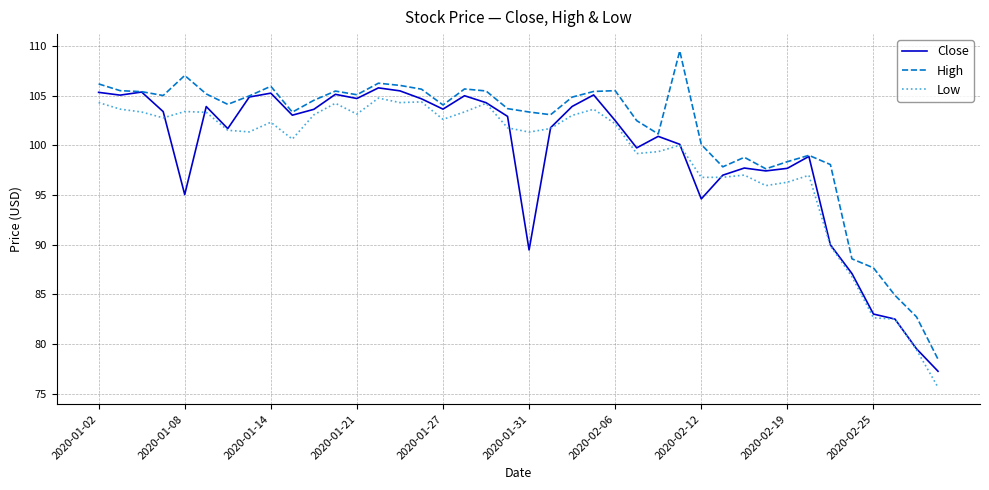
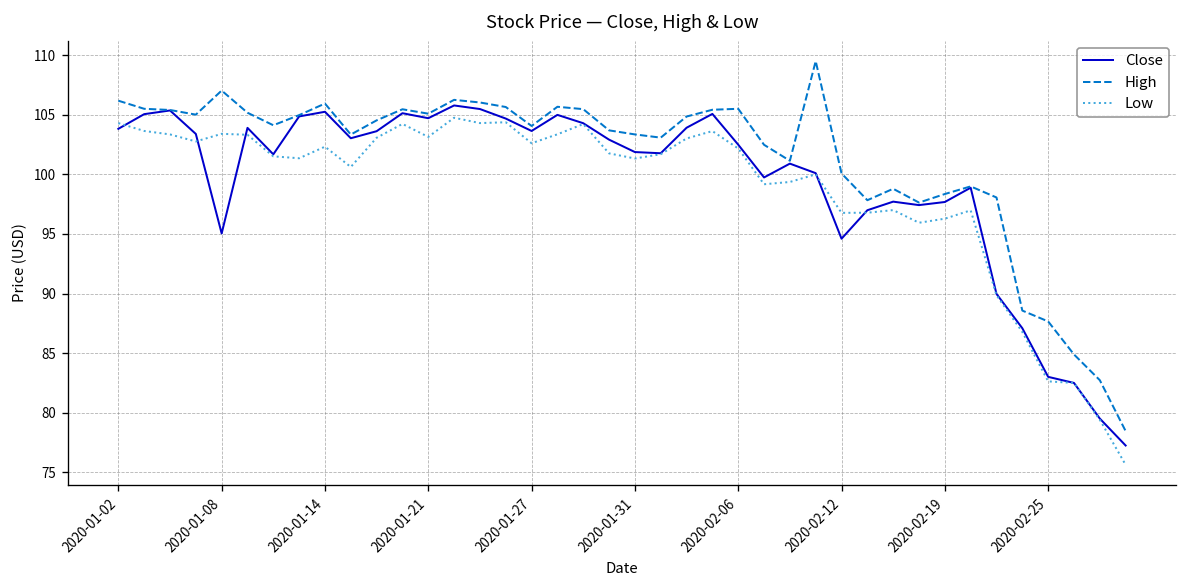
  {
    "Close": {
-     "2020-01-02": 105,
+     "2020-01-02": 104,
      "2020-01-08": 95,
      "2020-01-14": 105,
      "2020-01-21": 105,
      "2020-01-27": 104,
-     "2020-01-31": 89,
+     "2020-01-31": 102,
      "2020-02-06": 102,
      "2020-02-12": 95,
      "2020-02-19": 98,
      "2020-02-25": 83
    },
    "High": {
      "2020-01-02": 106,
      "2020-01-08": 107,
      "2020-01-14": 106,
      "2020-01-21": 105,
      "2020-01-27": 104,
      "2020-01-31": 103,
      "2020-02-06": 106,
      "2020-02-12": 100,
      "2020-02-19": 98,
      "2020-02-25": 88
    },
    "Low": {
      "2020-01-02": 104,
      "2020-01-08": 103,
      "2020-01-14": 102,
      "2020-01-21": 103,
      "2020-01-27": 103,
      "2020-01-31": 101,
      "2020-02-06": 102,
      "2020-02-12": 97,
      "2020-02-19": 96,
      "2020-02-25": 83
    }
  }
